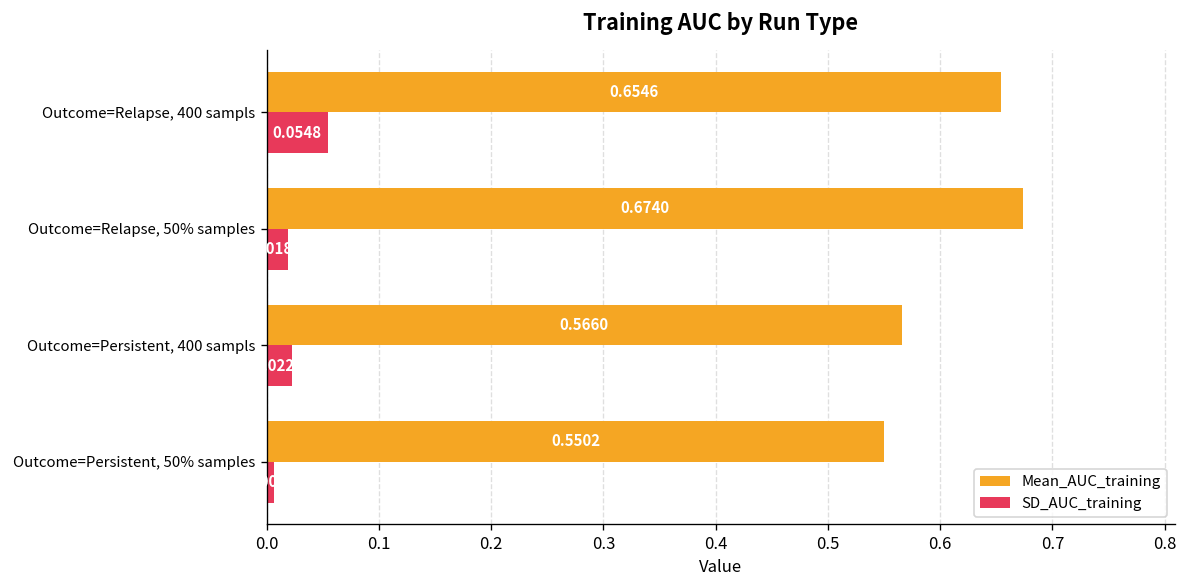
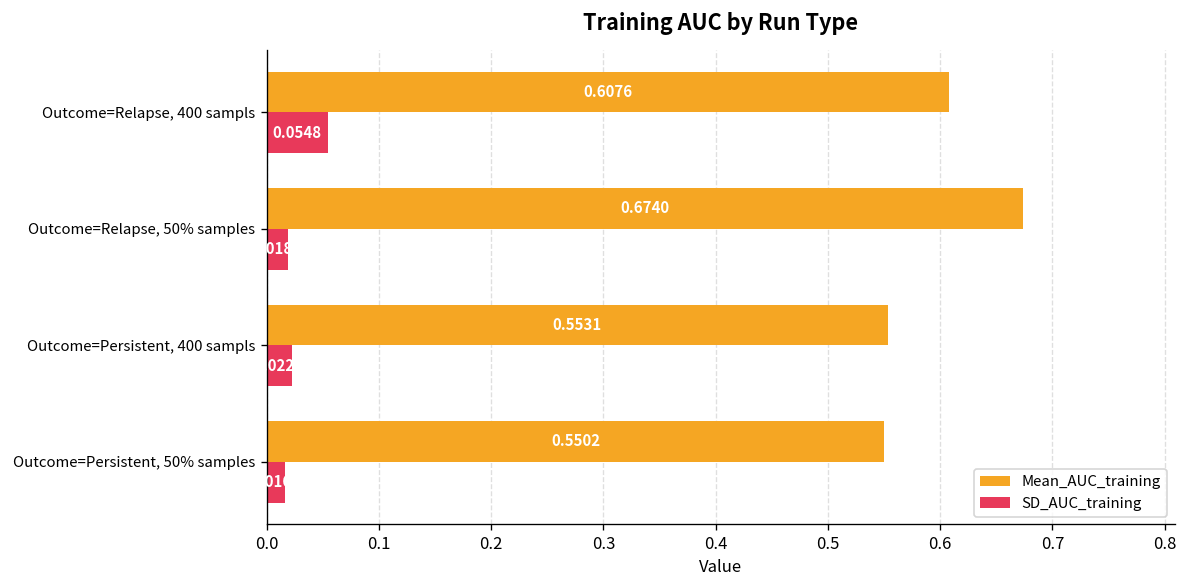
  {
    "Mean_AUC_training": {
-     "Outcome=Relapse, 400 sampls": 0.6546,
+     "Outcome=Relapse, 400 sampls": 0.6076,
      "Outcome=Relapse, 50% samples": 0.6740,
-     "Outcome=Persistent, 400 sampls": 0.5660,
+     "Outcome=Persistent, 400 sampls": 0.5531,
      "Outcome=Persistent, 50% samples": 0.5502
    },
    "SD_AUC_training": {
      "Outcome=Relapse, 50% samples": 0.02,
      "Outcome=Persistent, 400 sampls": 0.02,
-     "Outcome=Persistent, 50% samples": 0.01
+     "Outcome=Persistent, 50% samples": 0.02
    }
  }
